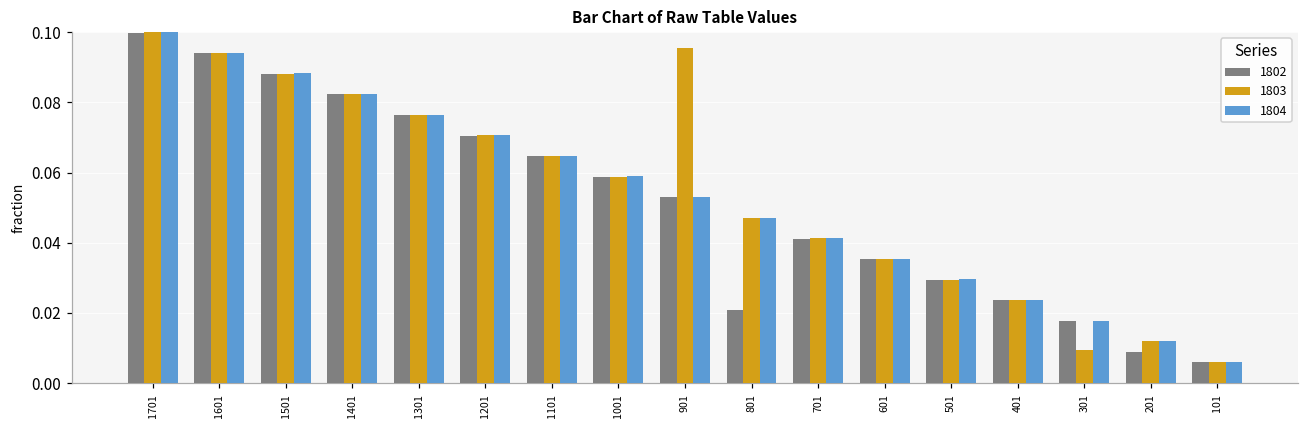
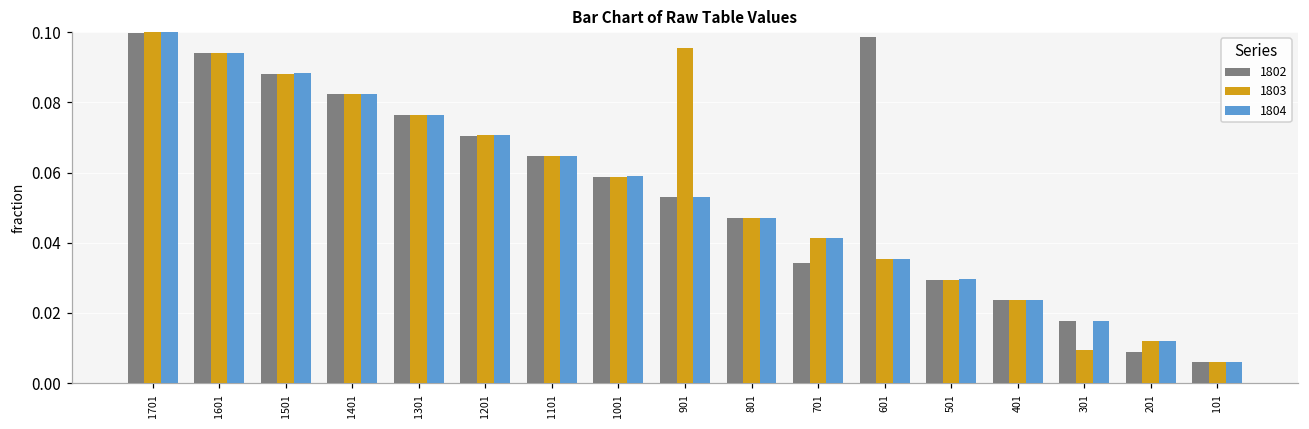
  {
    "1802": {
      "1701": 0.100,
      "1601": 0.094,
      "1501": 0.088,
      "1401": 0.082,
      "1301": 0.076,
      "1201": 0.071,
      "1101": 0.065,
      "1001": 0.059,
      "901": 0.053,
-     "801": 0.021,
-     "701": 0.041,
-     "601": 0.035,
+     "801": 0.047,
+     "701": 0.034,
+     "601": 0.099,
      "501": 0.029,
      "401": 0.024,
      "301": 0.018,
      "201": 0.009,
      "101": 0.006
    },
    "1803": {
      "1701": 0.100,
      "1601": 0.094,
      "1501": 0.088,
      "1401": 0.082,
      "1301": 0.076,
      "1201": 0.071,
      "1101": 0.065,
      "1001": 0.059,
      "901": 0.096,
      "801": 0.047,
      "701": 0.041,
      "601": 0.035,
      "501": 0.030,
      "401": 0.024,
      "301": 0.009,
      "201": 0.012,
      "101": 0.006
    },
    "1804": {
      "1701": 0.100,
      "1601": 0.094,
      "1501": 0.088,
      "1401": 0.082,
      "1301": 0.077,
      "1201": 0.071,
      "1101": 0.065,
      "1001": 0.059,
      "901": 0.053,
      "801": 0.047,
      "701": 0.041,
      "601": 0.035,
      "501": 0.030,
      "401": 0.024,
      "301": 0.018,
      "201": 0.012,
      "101": 0.006
    }
  }
